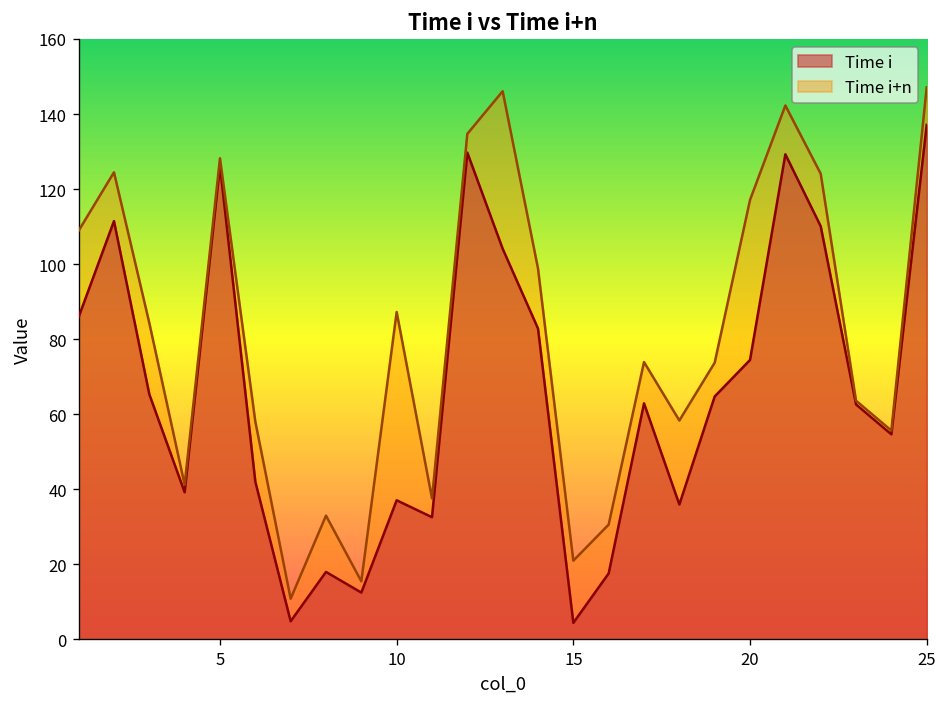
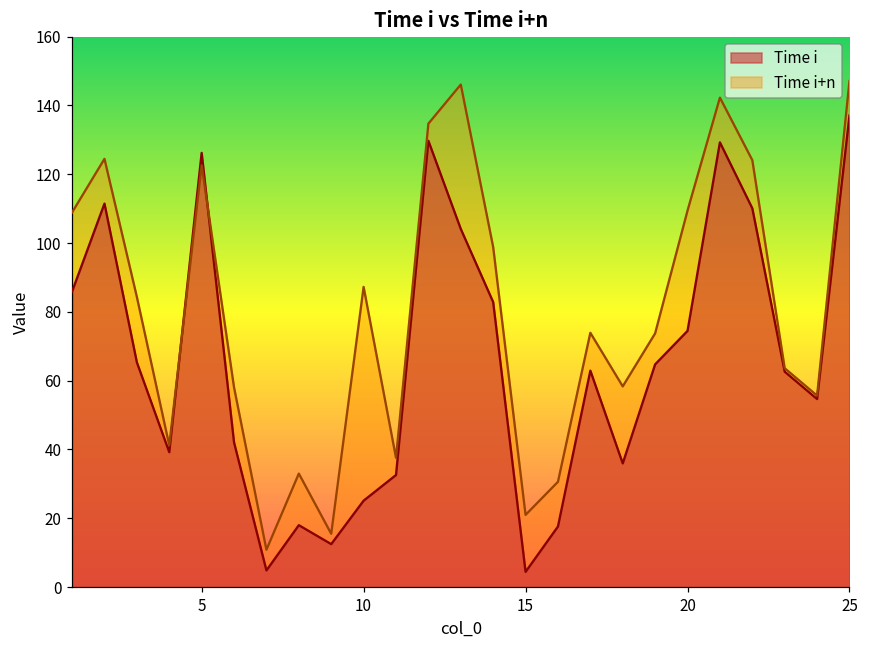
  {
    "Time i": {
      "5": 126,
-     "10": 37,
+     "10": 25,
      "15": 4,
      "20": 74,
      "25": 137
    },
    "Time i+n": {
-     "5": 128,
+     "5": 123,
      "10": 87,
      "15": 21,
-     "20": 117,
+     "20": 109,
      "25": 147
    }
  }
